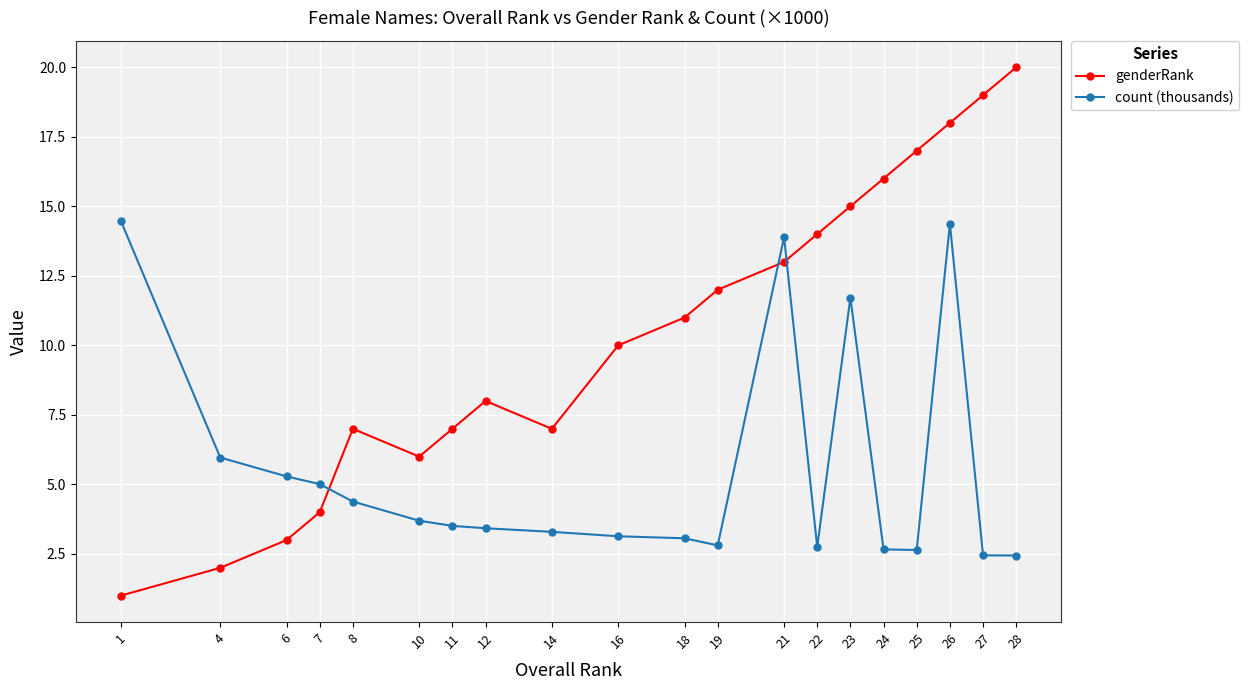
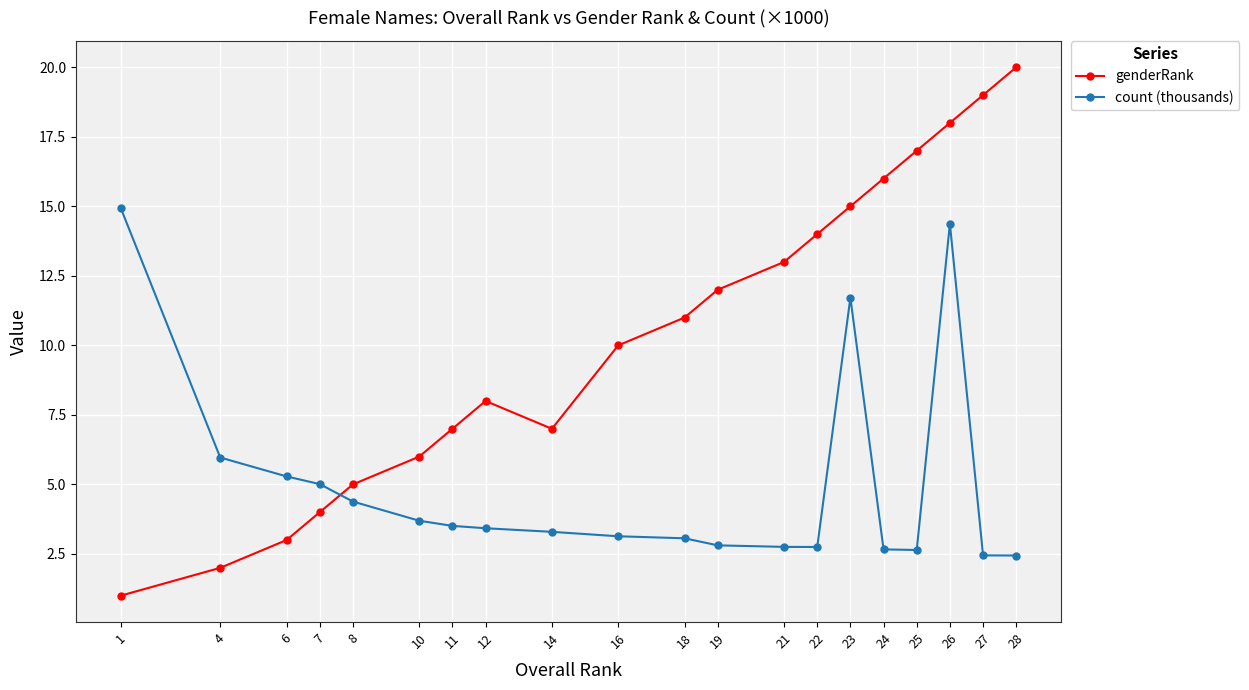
  {
    "genderRank": {
      "1": 1,
      "4": 2,
      "6": 3,
      "7": 4,
-     "8": 7,
+     "8": 5,
      "10": 6,
      "11": 7,
      "12": 8,
      "14": 7,
      "16": 10,
      "18": 11,
      "19": 12,
      "21": 13,
      "22": 14,
      "23": 15,
      "24": 16,
      "25": 17,
      "26": 18,
      "27": 19,
      "28": 20
    },
    "count (thousands)": {
-     "1": 14.5,
+     "1": 14.9,
      "4": 6.0,
      "6": 5.3,
      "7": 5.0,
      "8": 4.4,
      "10": 3.7,
      "11": 3.5,
      "12": 3.4,
      "14": 3.3,
      "16": 3.1,
      "18": 3.1,
      "19": 2.8,
-     "21": 13.9,
+     "21": 2.8,
      "22": 2.8,
      "23": 11.7,
      "24": 2.7,
      "25": 2.6,
      "26": 14.4,
      "27": 2.4,
      "28": 2.4
    }
  }
